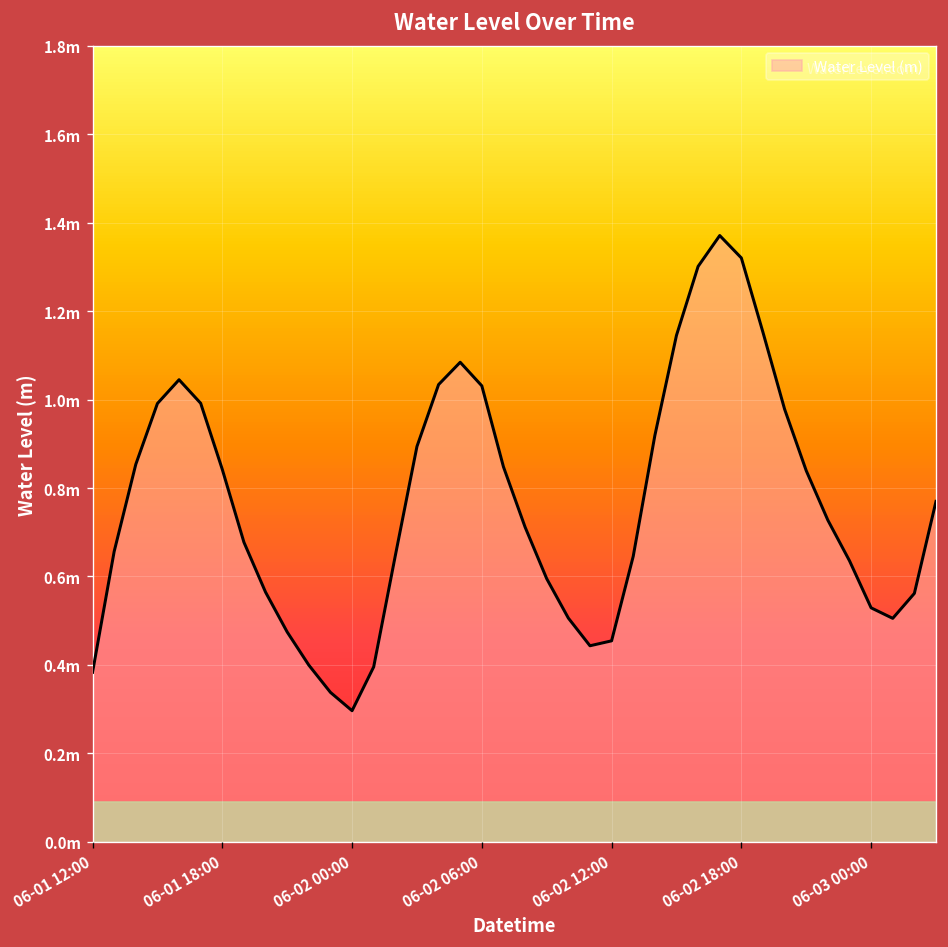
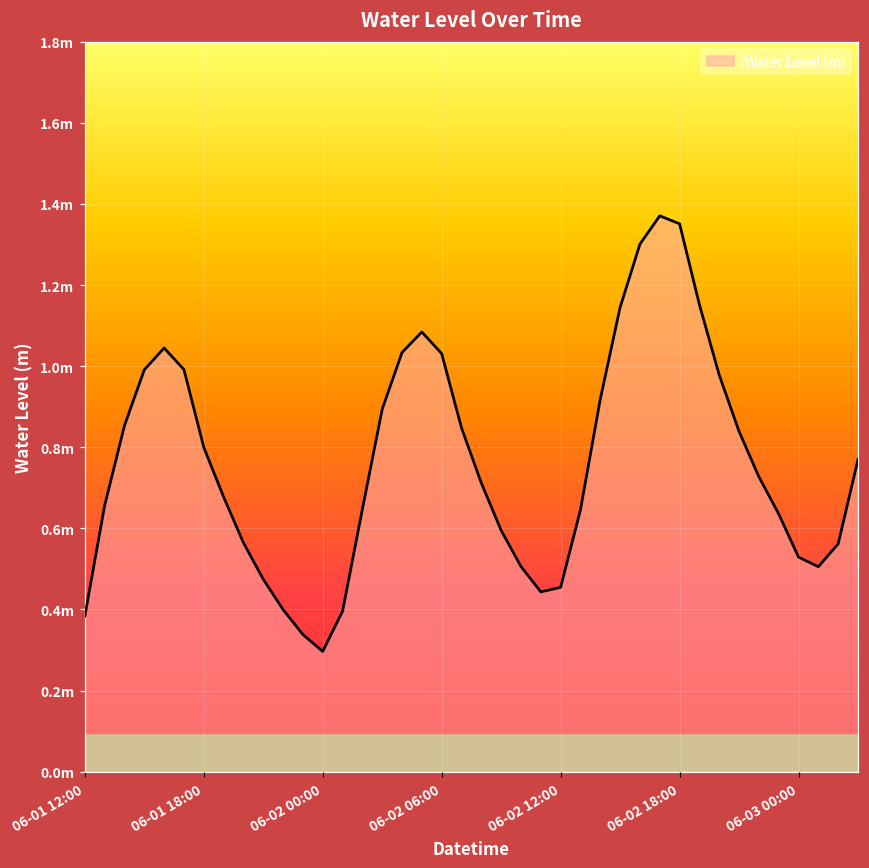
  {
    "06-01 12:00": "0.38m",
-   "06-01 18:00": "0.84m",
+   "06-01 18:00": "0.80m",
    "06-02 00:00": "0.30m",
    "06-02 06:00": "1.03m",
    "06-02 12:00": "0.45m",
-   "06-02 18:00": "1.32m",
+   "06-02 18:00": "1.35m",
    "06-03 00:00": "0.53m"
  }
